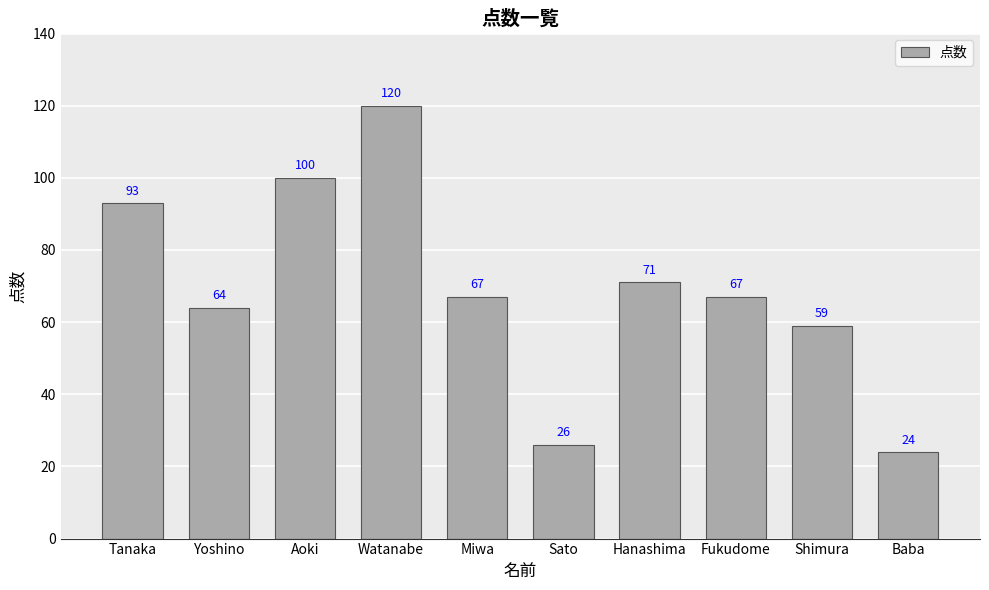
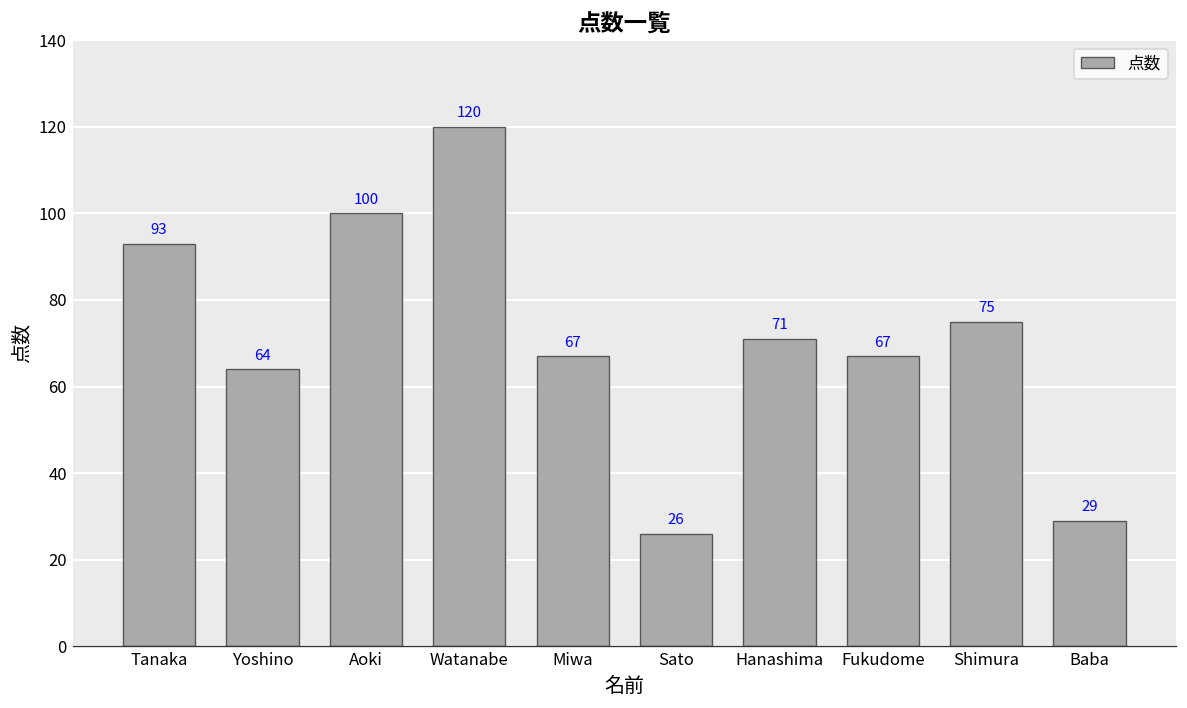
  {
    "Tanaka": 93,
    "Yoshino": 64,
    "Aoki": 100,
    "Watanabe": 120,
    "Miwa": 67,
    "Sato": 26,
    "Hanashima": 71,
    "Fukudome": 67,
-   "Shimura": 59,
-   "Baba": 24
+   "Shimura": 75,
+   "Baba": 29
  }
